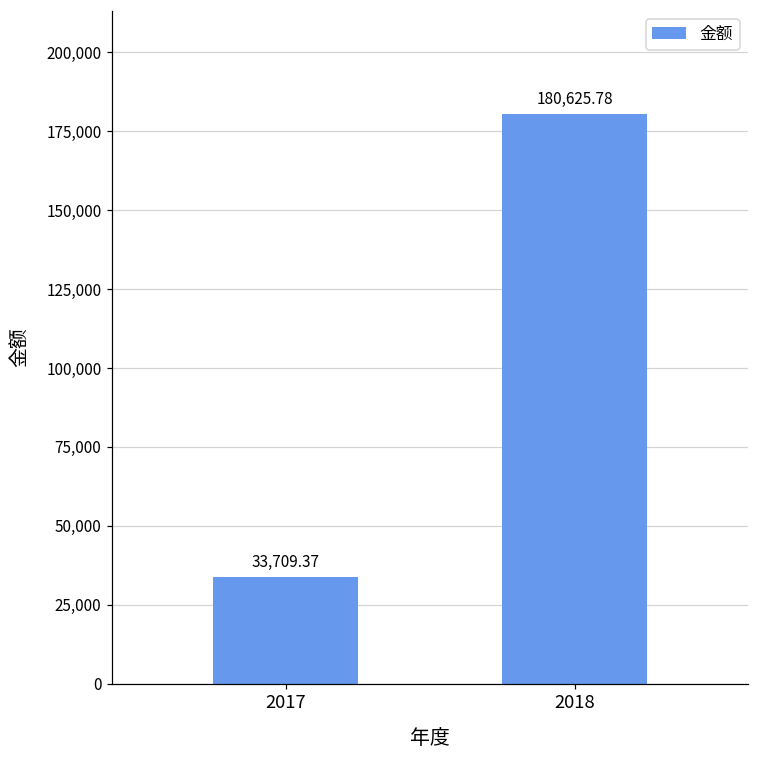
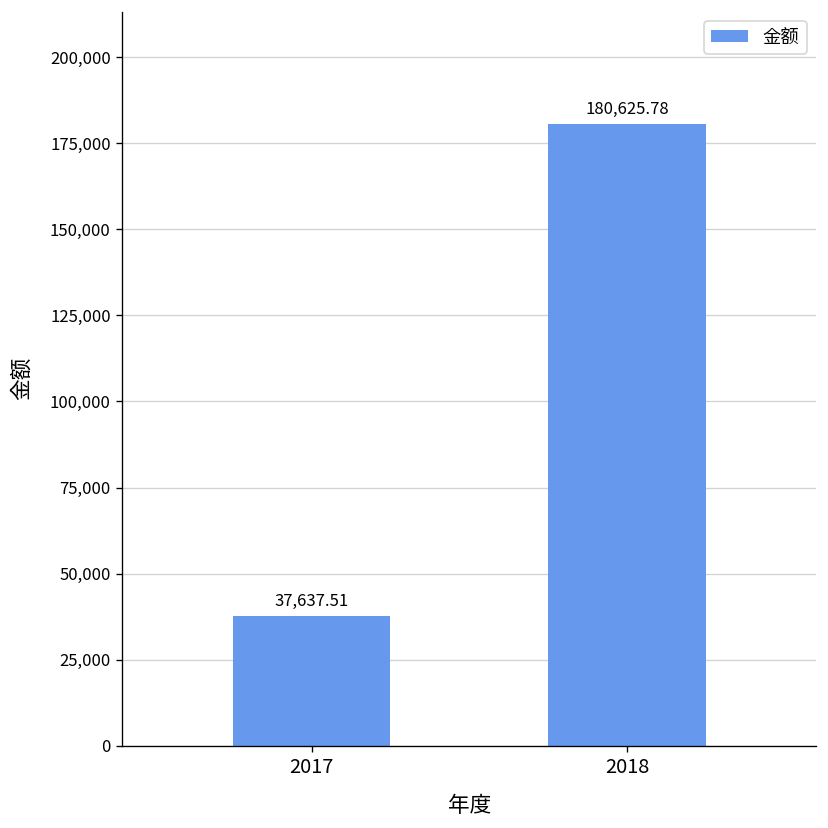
  {
-   "2017": "33,709.37",
+   "2017": "37,637.51",
    "2018": "180,625.78"
  }
